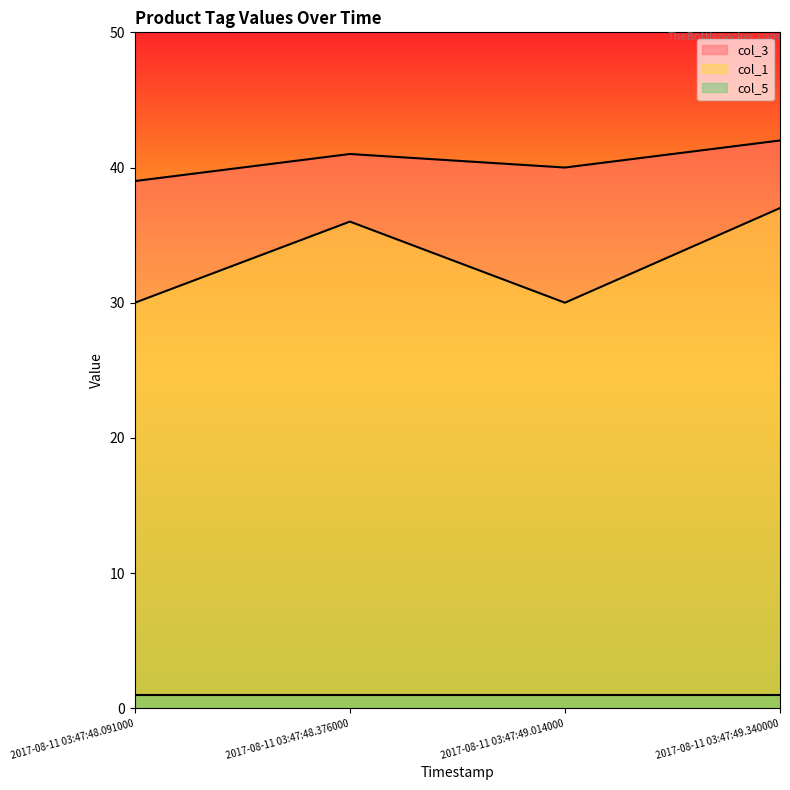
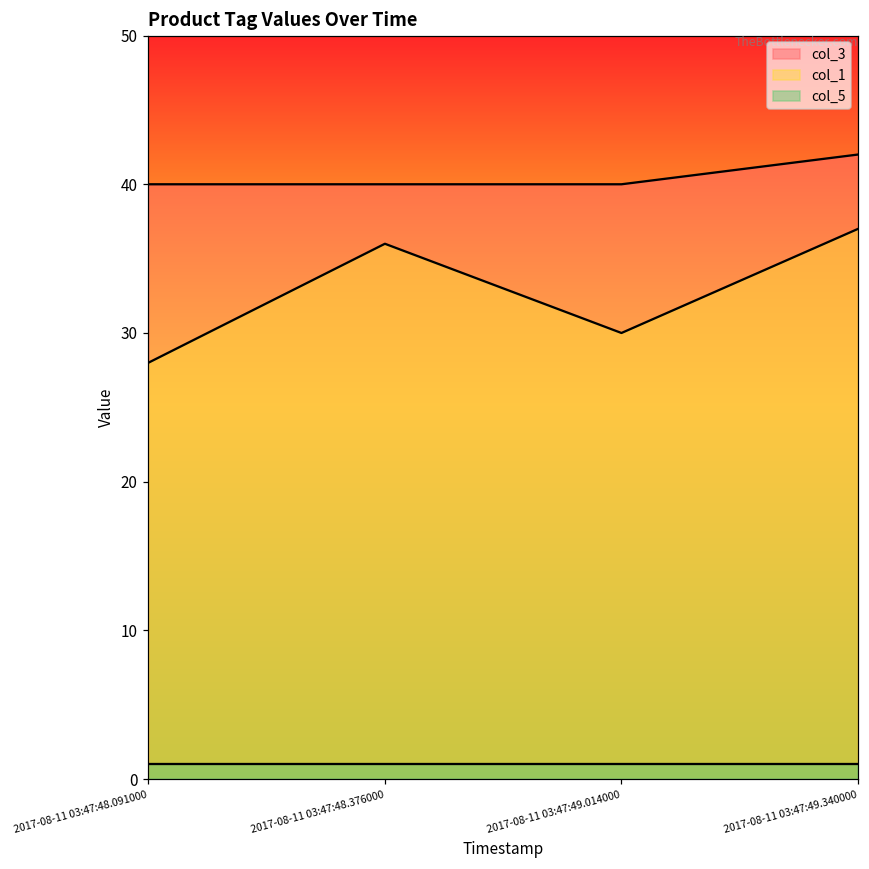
  {
    "col_3": {
-     "2017-08-11 03:47:48.091000": 39,
-     "2017-08-11 03:47:48.376000": 41,
+     "2017-08-11 03:47:48.091000": 40,
+     "2017-08-11 03:47:48.376000": 40,
      "2017-08-11 03:47:49.014000": 40,
      "2017-08-11 03:47:49.340000": 42
    },
    "col_1": {
-     "2017-08-11 03:47:48.091000": 30,
+     "2017-08-11 03:47:48.091000": 28,
      "2017-08-11 03:47:48.376000": 36,
      "2017-08-11 03:47:49.014000": 30,
      "2017-08-11 03:47:49.340000": 37
    },
    "col_5": {
      "2017-08-11 03:47:48.091000": 1,
      "2017-08-11 03:47:48.376000": 1,
      "2017-08-11 03:47:49.014000": 1,
      "2017-08-11 03:47:49.340000": 1
    }
  }
